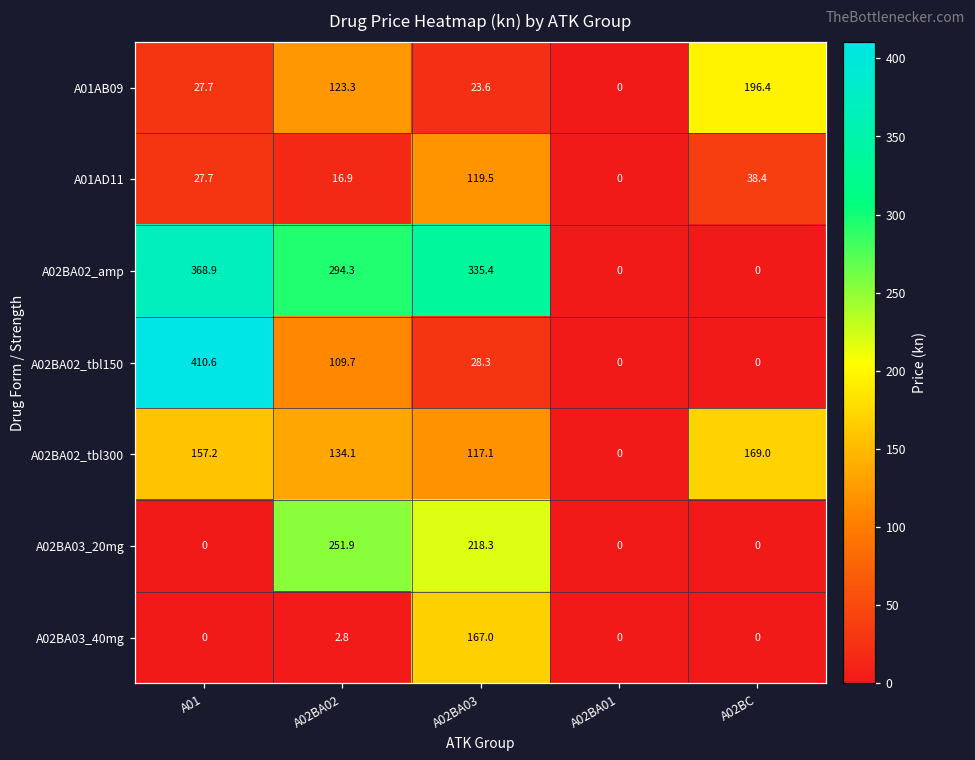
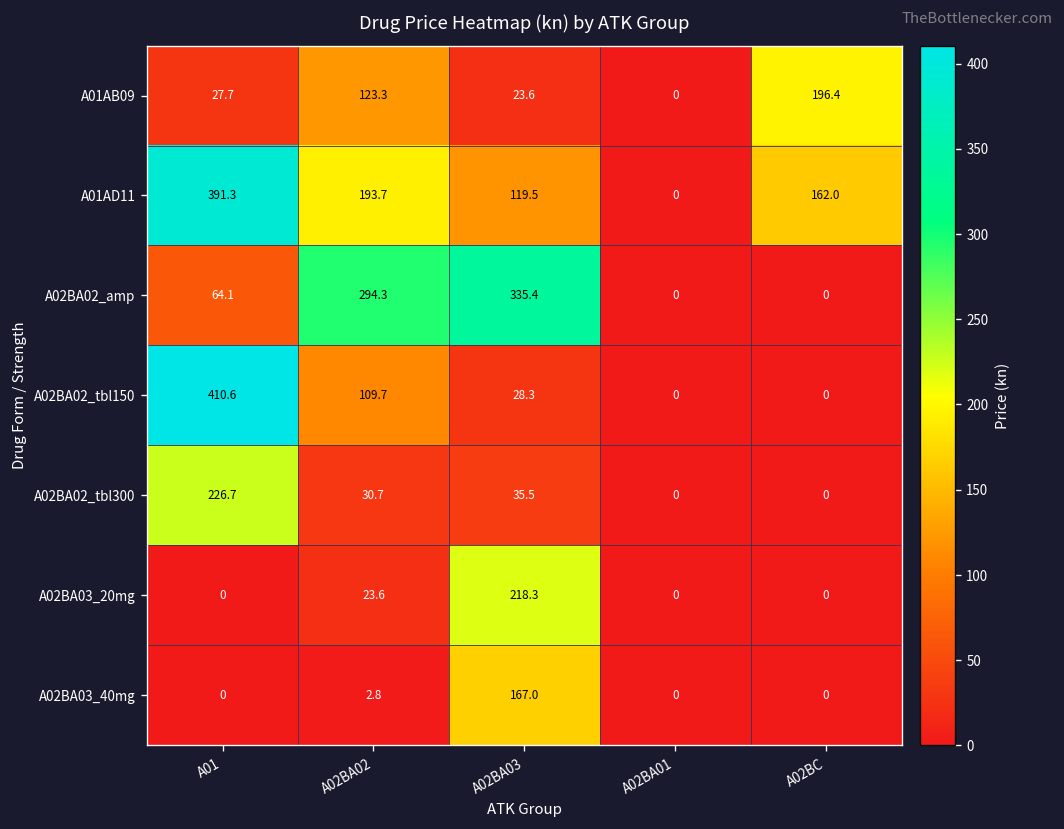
  {
    "A01AB09": {
      "A01": 27.7,
      "A02BA02": 123.3,
      "A02BA03": 23.6,
      "A02BA01": 0,
      "A02BC": 196.4
    },
    "A01AD11": {
-     "A01": 27.7,
-     "A02BA02": 16.9,
+     "A01": 391.3,
+     "A02BA02": 193.7,
      "A02BA03": 119.5,
      "A02BA01": 0,
-     "A02BC": 38.4
+     "A02BC": 162.0
    },
    "A02BA02_amp": {
-     "A01": 368.9,
+     "A01": 64.1,
      "A02BA02": 294.3,
      "A02BA03": 335.4,
      "A02BA01": 0,
      "A02BC": 0
    },
    "A02BA02_tbl150": {
      "A01": 410.6,
      "A02BA02": 109.7,
      "A02BA03": 28.3,
      "A02BA01": 0,
      "A02BC": 0
    },
    "A02BA02_tbl300": {
-     "A01": 157.2,
-     "A02BA02": 134.1,
-     "A02BA03": 117.1,
+     "A01": 226.7,
+     "A02BA02": 30.7,
+     "A02BA03": 35.5,
      "A02BA01": 0,
-     "A02BC": 169.0
+     "A02BC": 0
    },
    "A02BA03_20mg": {
      "A01": 0,
-     "A02BA02": 251.9,
+     "A02BA02": 23.6,
      "A02BA03": 218.3,
      "A02BA01": 0,
      "A02BC": 0
    },
    "A02BA03_40mg": {
      "A01": 0,
      "A02BA02": 2.8,
      "A02BA03": 167.0,
      "A02BA01": 0,
      "A02BC": 0
    }
  }
